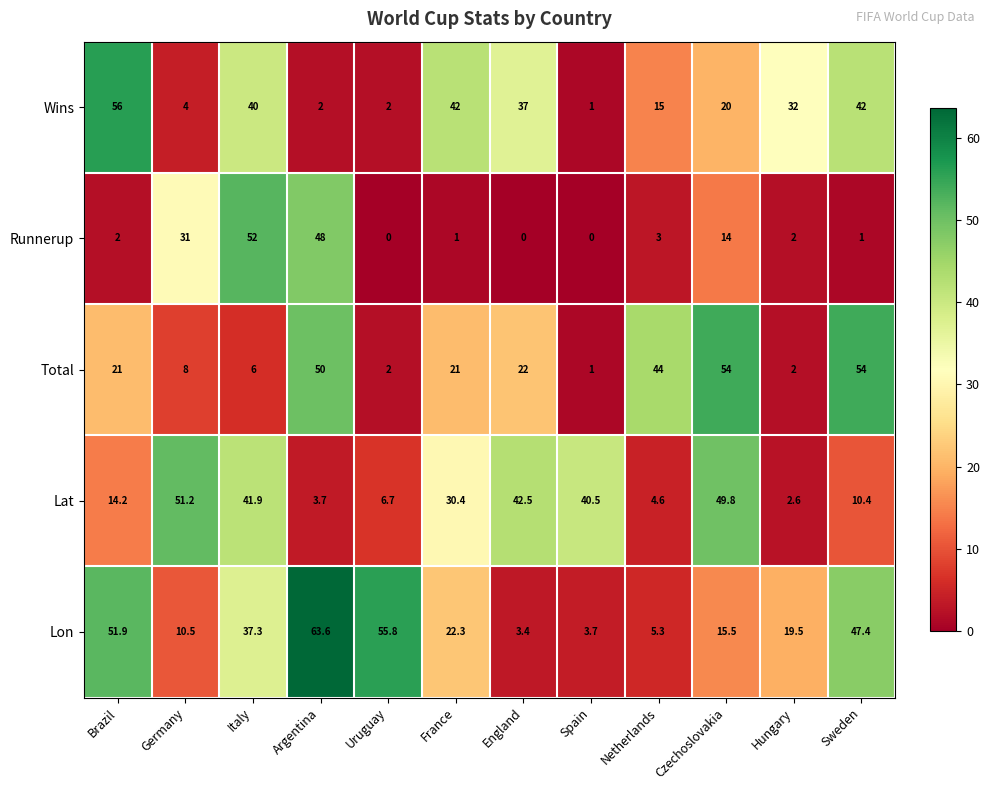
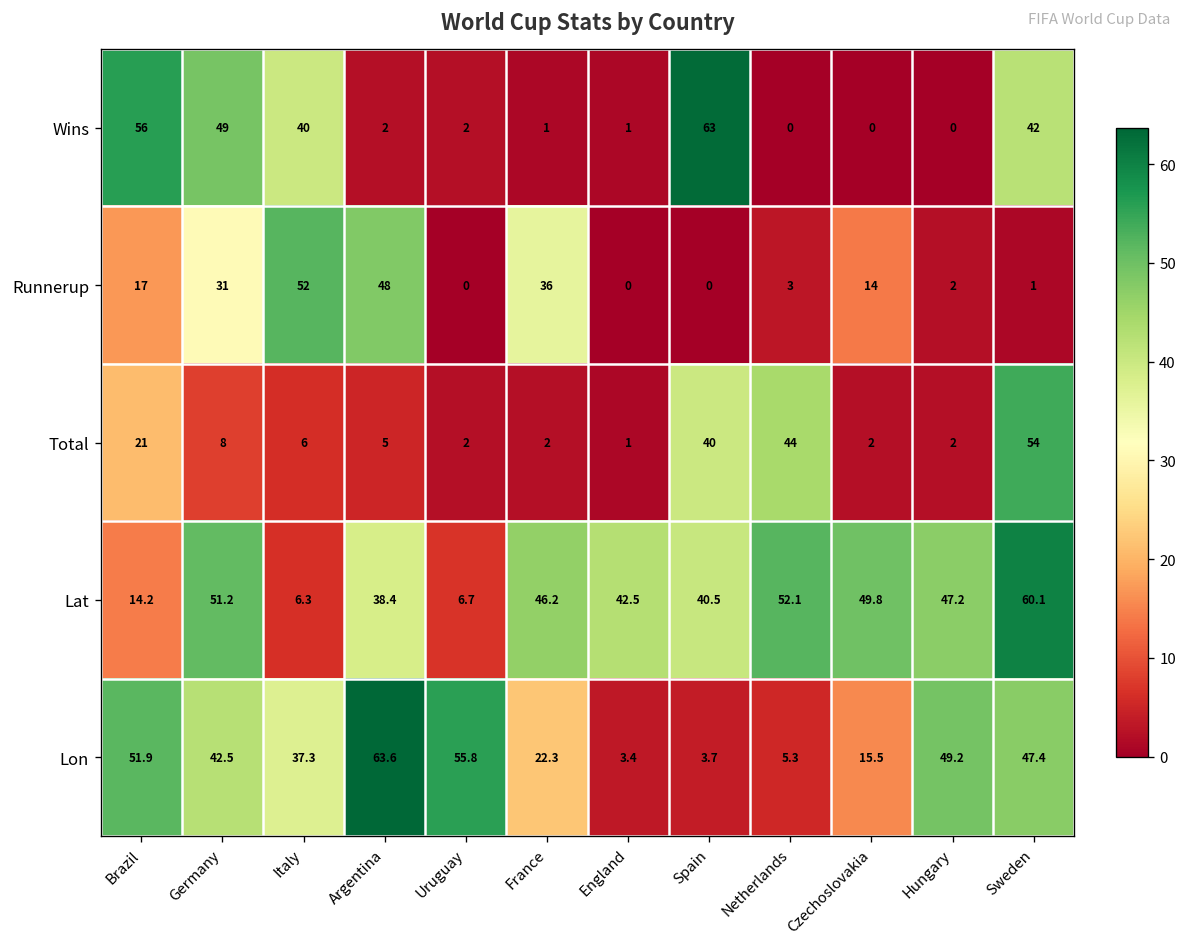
  {
    "Wins": {
      "Brazil": 56,
-     "Germany": 4,
+     "Germany": 49,
      "Italy": 40,
      "Argentina": 2,
      "Uruguay": 2,
-     "France": 42,
-     "England": 37,
-     "Spain": 1,
-     "Netherlands": 15,
-     "Czechoslovakia": 20,
-     "Hungary": 32,
+     "France": 1,
+     "England": 1,
+     "Spain": 63,
+     "Netherlands": 0,
+     "Czechoslovakia": 0,
+     "Hungary": 0,
      "Sweden": 42
    },
    "Runnerup": {
-     "Brazil": 2,
+     "Brazil": 17,
      "Germany": 31,
      "Italy": 52,
      "Argentina": 48,
      "Uruguay": 0,
-     "France": 1,
+     "France": 36,
      "England": 0,
      "Spain": 0,
      "Netherlands": 3,
      "Czechoslovakia": 14,
      "Hungary": 2,
      "Sweden": 1
    },
    "Total": {
      "Brazil": 21,
      "Germany": 8,
      "Italy": 6,
-     "Argentina": 50,
+     "Argentina": 5,
      "Uruguay": 2,
-     "France": 21,
-     "England": 22,
-     "Spain": 1,
+     "France": 2,
+     "England": 1,
+     "Spain": 40,
      "Netherlands": 44,
-     "Czechoslovakia": 54,
+     "Czechoslovakia": 2,
      "Hungary": 2,
      "Sweden": 54
    },
    "Lat": {
      "Brazil": 14.2,
      "Germany": 51.2,
-     "Italy": 41.9,
-     "Argentina": 3.7,
+     "Italy": 6.3,
+     "Argentina": 38.4,
      "Uruguay": 6.7,
-     "France": 30.4,
+     "France": 46.2,
      "England": 42.5,
      "Spain": 40.5,
-     "Netherlands": 4.6,
+     "Netherlands": 52.1,
      "Czechoslovakia": 49.8,
-     "Hungary": 2.6,
-     "Sweden": 10.4
+     "Hungary": 47.2,
+     "Sweden": 60.1
    },
    "Lon": {
      "Brazil": 51.9,
-     "Germany": 10.5,
+     "Germany": 42.5,
      "Italy": 37.3,
      "Argentina": 63.6,
      "Uruguay": 55.8,
      "France": 22.3,
      "England": 3.4,
      "Spain": 3.7,
      "Netherlands": 5.3,
      "Czechoslovakia": 15.5,
-     "Hungary": 19.5,
+     "Hungary": 49.2,
      "Sweden": 47.4
    }
  }
